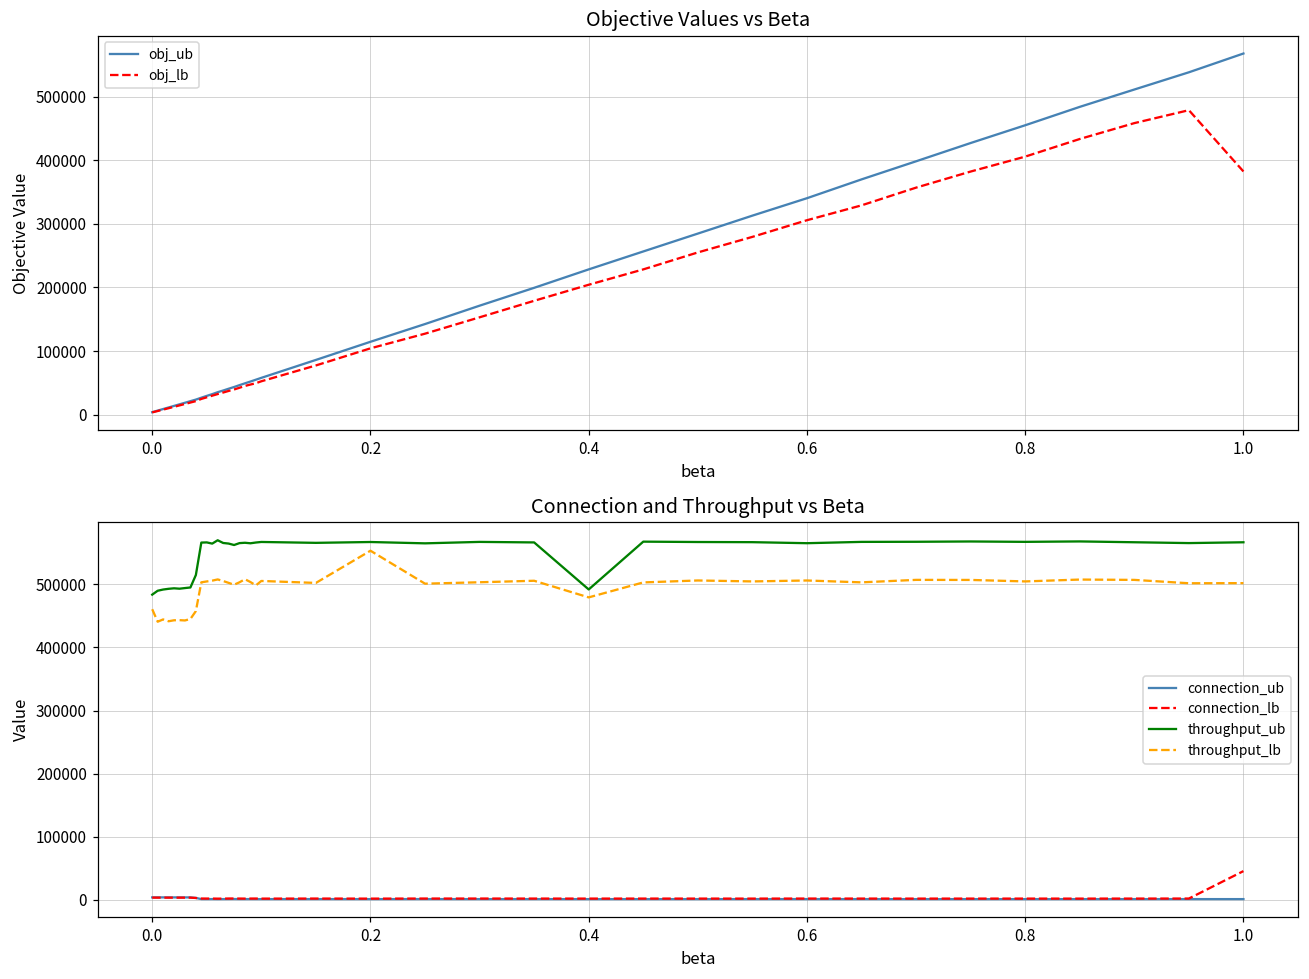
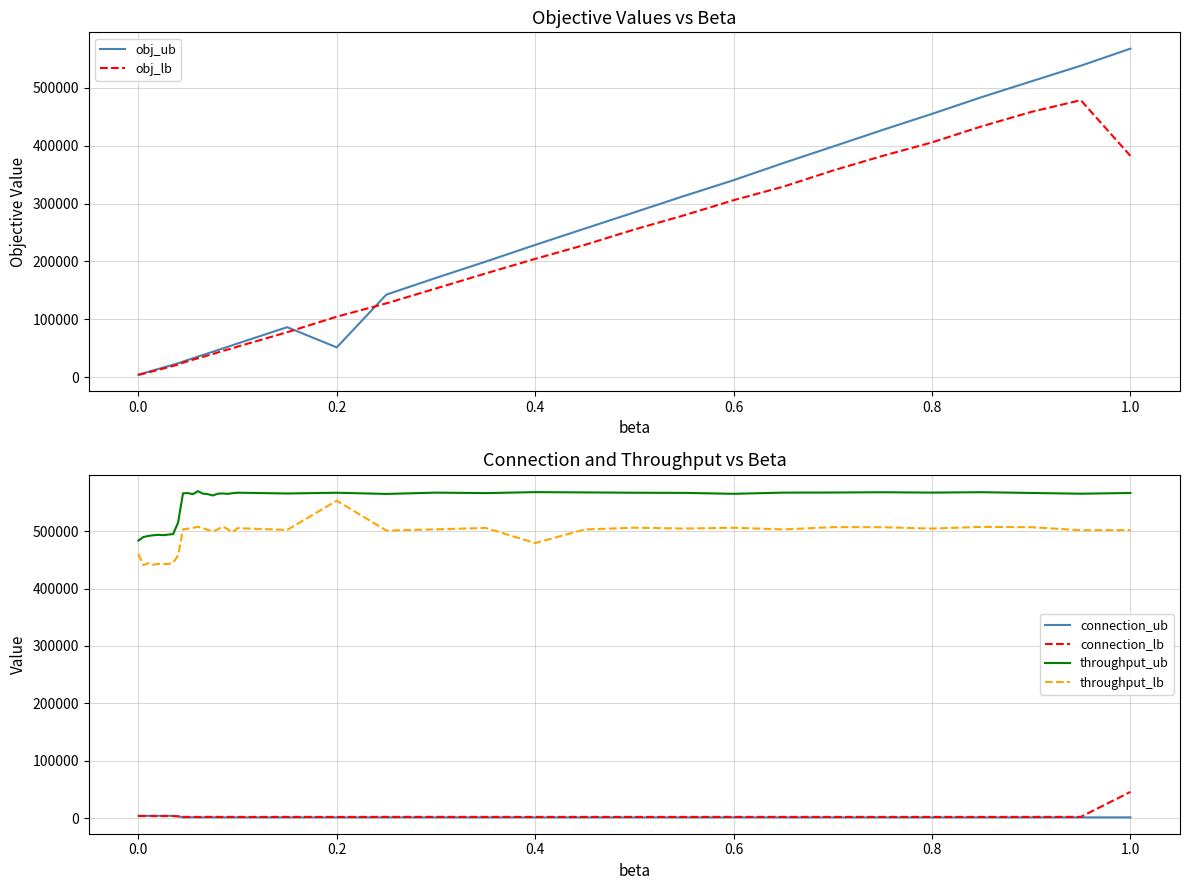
  {
    "Objective Values vs Beta": {
      "obj_ub": {
-       "0.2": 110000,
+       "0.2": 50000,
        "0.4": 230000,
        "0.6": 340000,
        "0.8": 450000,
        "1.0": 570000
      },
      "obj_lb": {
        "0.2": 100000,
        "0.4": 200000,
        "0.6": 310000,
        "0.8": 410000,
        "1.0": 380000
      }
    },
    "Connection and Throughput vs Beta": {
      "connection_ub": {
        "1.0": 0
      },
      "connection_lb": {
        "1.0": 50000
      },
      "throughput_ub": {
        "0.0": 480000,
        "0.2": 570000,
-       "0.4": 490000,
+       "0.4": 570000,
        "0.6": 570000,
        "0.8": 570000,
        "1.0": 570000
      },
      "throughput_lb": {
        "0.0": 460000,
        "0.2": 550000,
        "0.4": 480000,
        "0.6": 510000,
        "0.8": 500000,
        "1.0": 500000
      }
    }
  }
